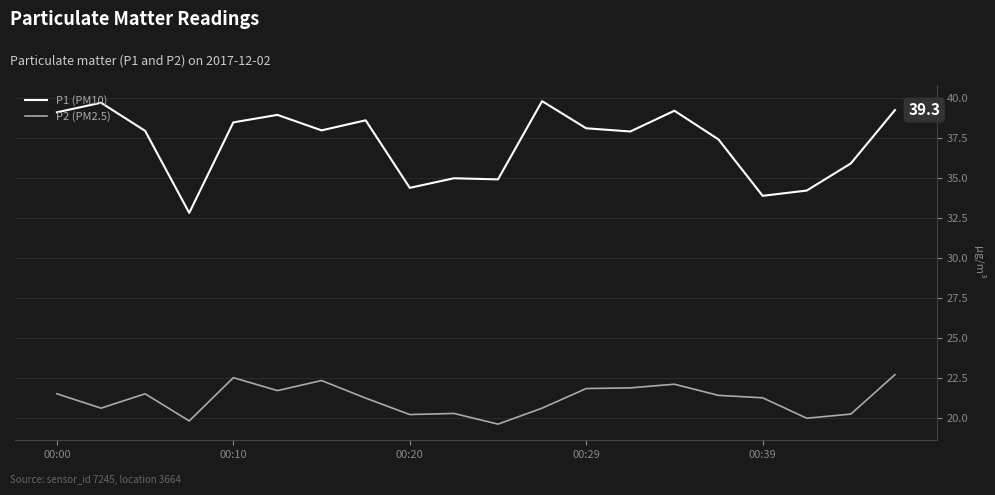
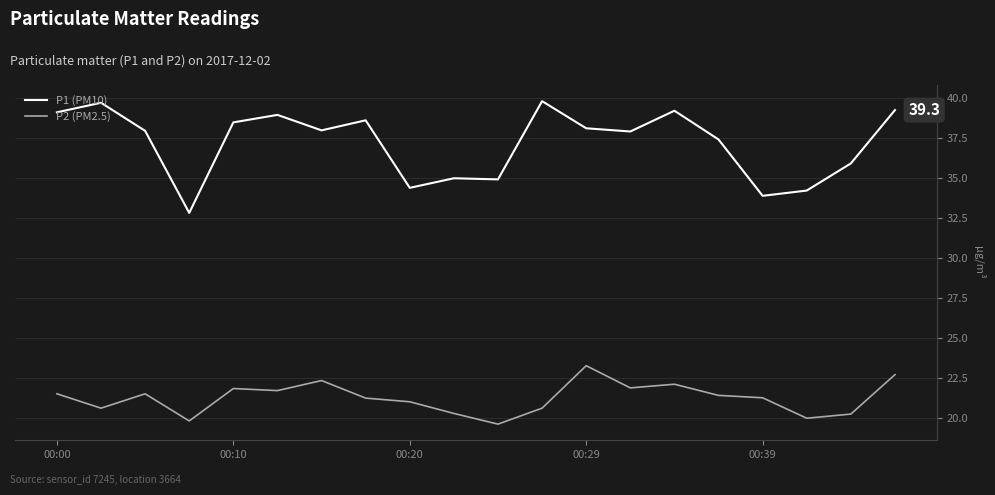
  {
    "P1 (PM10)": {
      "00:00": 39.1,
      "00:10": 38.5,
      "00:20": 34.4,
      "00:29": 38.1,
      "00:39": 33.9
    },
    "P2 (PM2.5)": {
      "00:00": 21.5,
-     "00:10": 22.5,
-     "00:20": 20.2,
-     "00:29": 21.8,
+     "00:10": 21.8,
+     "00:20": 21.0,
+     "00:29": 23.3,
      "00:39": 21.3
    }
  }
